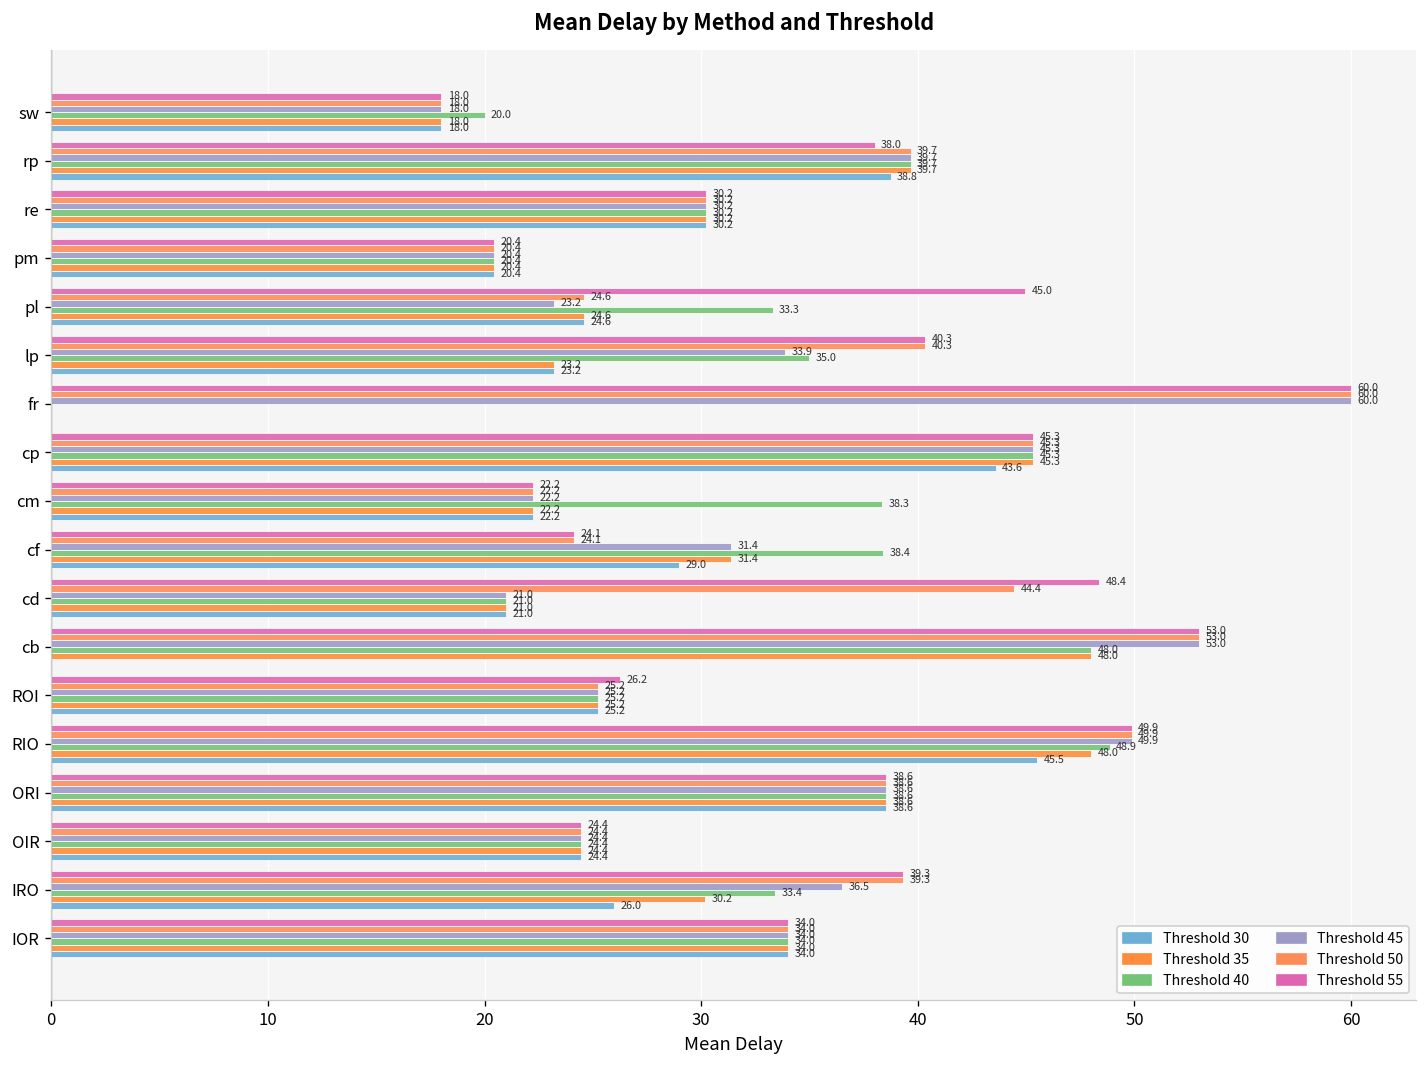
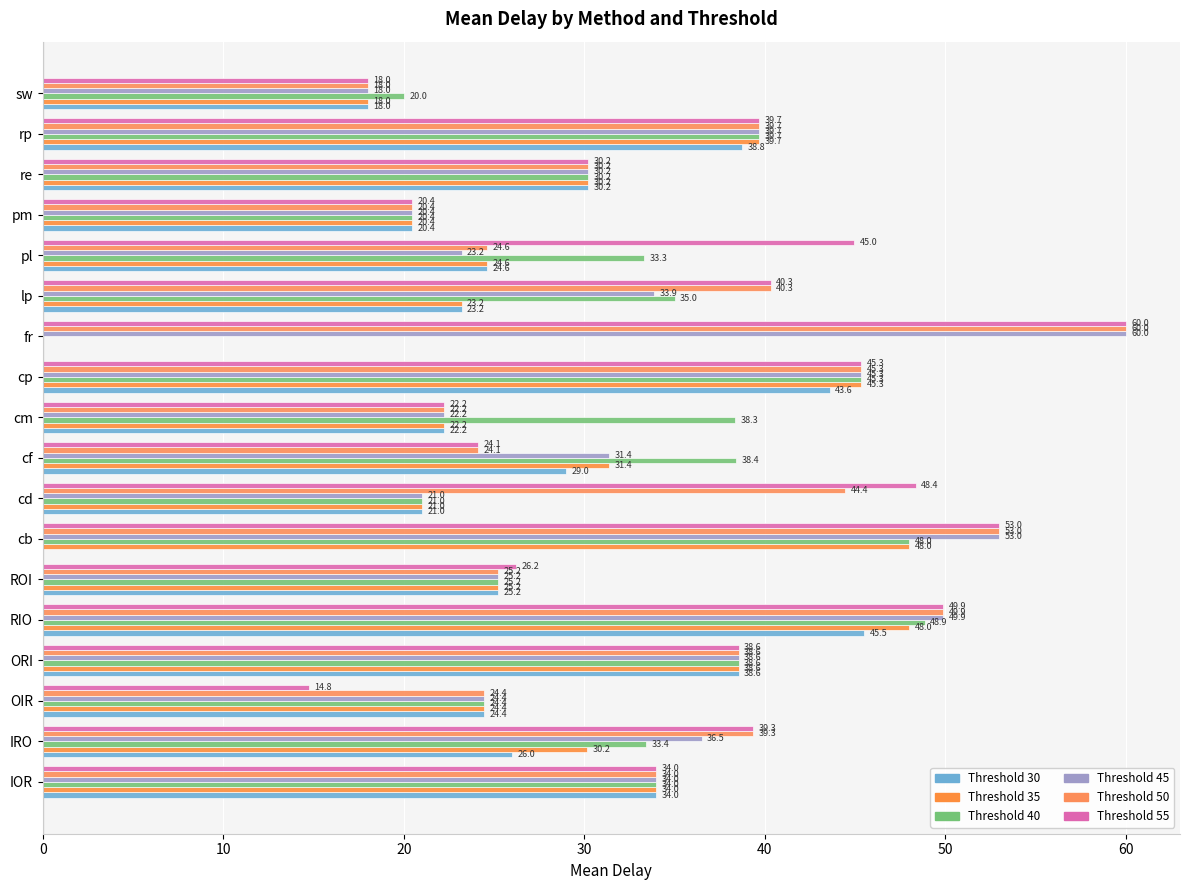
  {
    "Threshold 40": {
      "sw": 20.0,
      "pl": 33.3,
      "lp": 35.0,
      "cm": 38.3,
      "cf": 38.4,
      "RIO": 48.9,
      "IRO": 33.4
    },
    "Threshold 55": {
-     "rp": 38.0,
+     "rp": 39.7,
      "pl": 45.0,
      "cd": 48.4,
      "ROI": 26.2,
-     "OIR": 24.4
+     "OIR": 14.8
    }
  }
